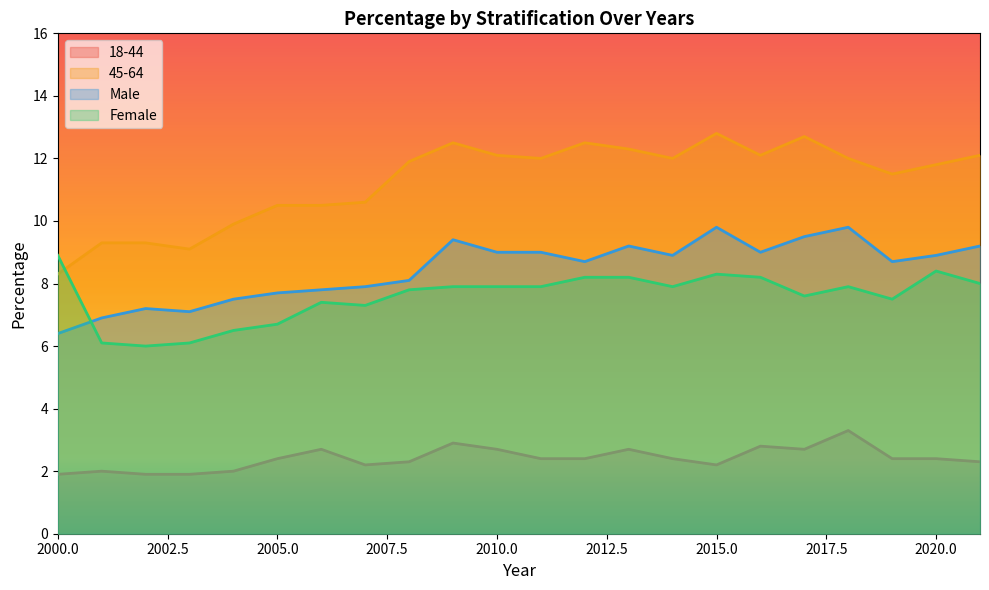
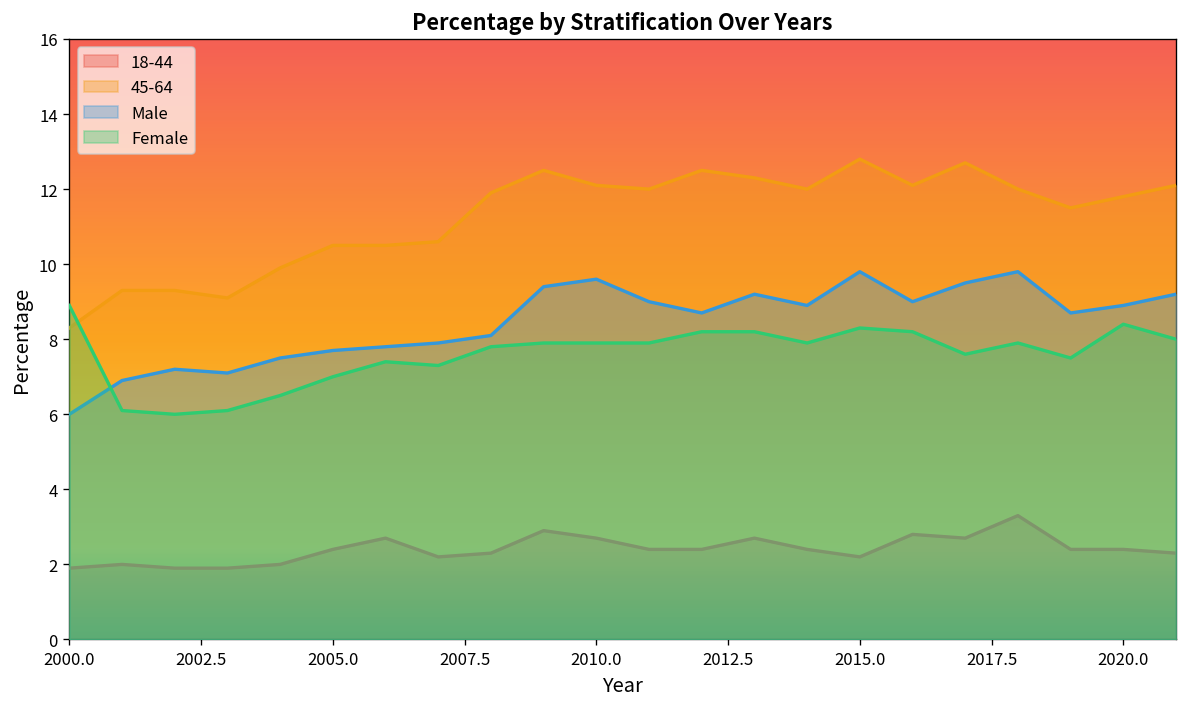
  {
    "Male": {
-     "2000.0": 6.4,
+     "2000.0": 6.0,
      "2005.0": 7.7,
-     "2010.0": 9.0,
+     "2010.0": 9.6,
      "2015.0": 9.8,
      "2020.0": 8.9
    },
    "Female": {
      "2000.0": 8.9,
-     "2005.0": 6.7,
+     "2005.0": 7.0,
      "2010.0": 7.9,
      "2015.0": 8.3,
      "2020.0": 8.4
    }
  }
